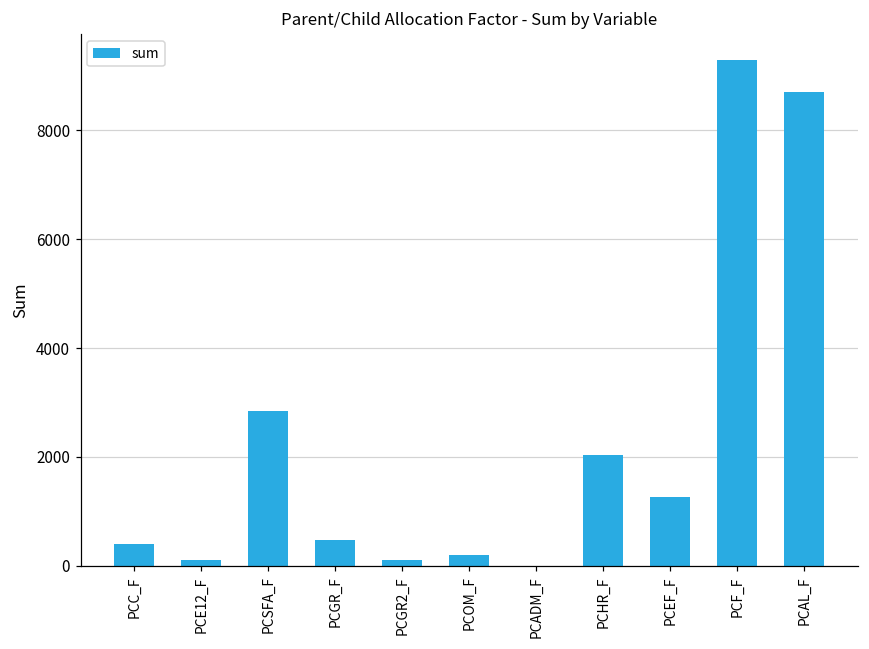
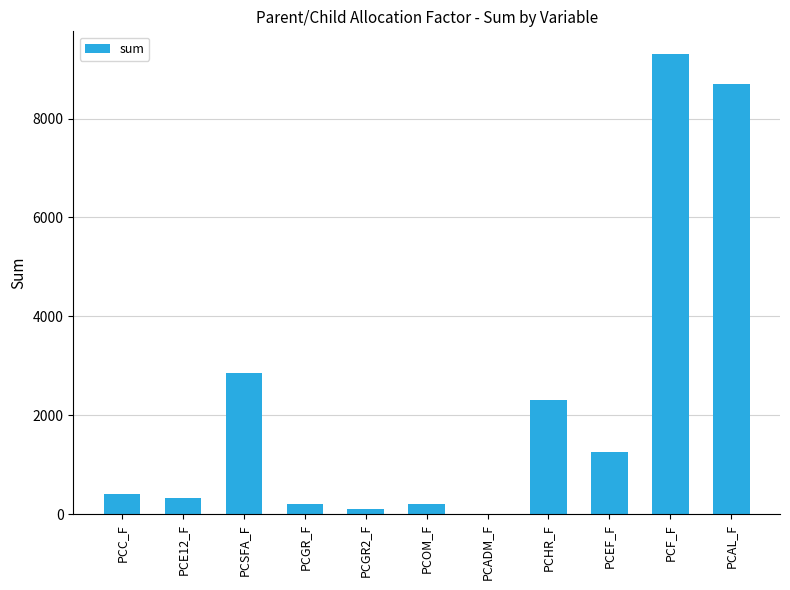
  {
    "PCC_F": 400,
-   "PCE12_F": 100,
+   "PCE12_F": 300,
    "PCSFA_F": 2900,
-   "PCGR_F": 500,
+   "PCGR_F": 200,
    "PCGR2_F": 100,
    "PCOM_F": 200,
    "PCADM_F": 0,
-   "PCHR_F": 2000,
+   "PCHR_F": 2300,
    "PCEF_F": 1300,
    "PCF_F": 9300,
    "PCAL_F": 8700
  }
